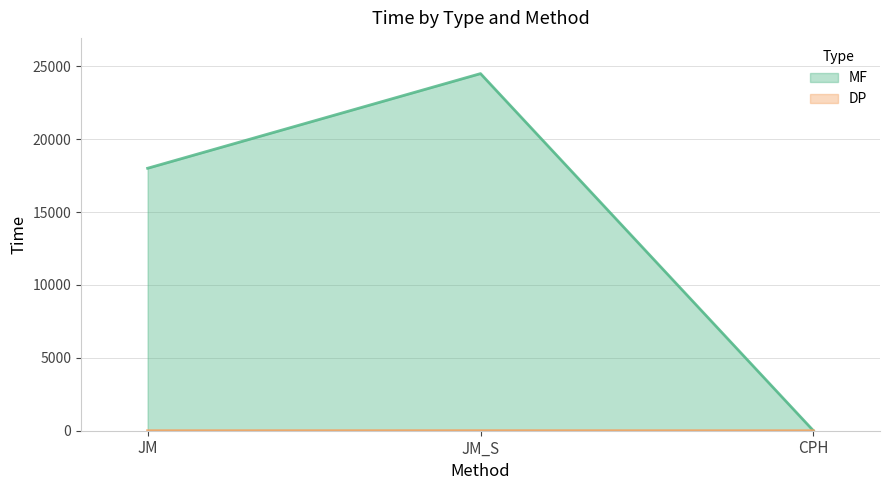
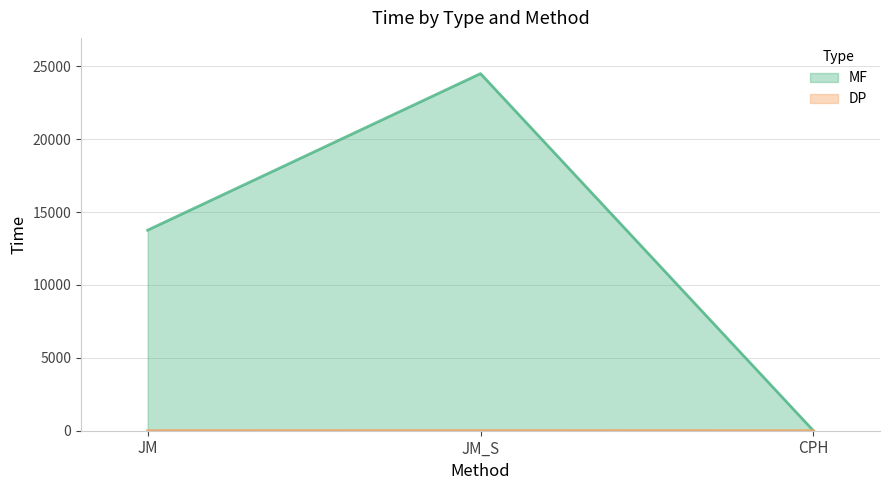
  {
    "MF": {
-     "JM": 18000,
+     "JM": 13800,
      "JM_S": 24500
    },
    "DP": {
      "JM": 0,
      "JM_S": 0
    }
  }
